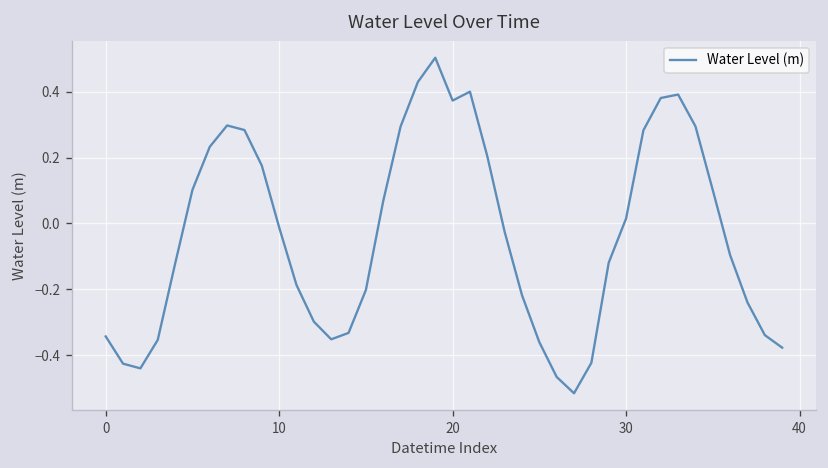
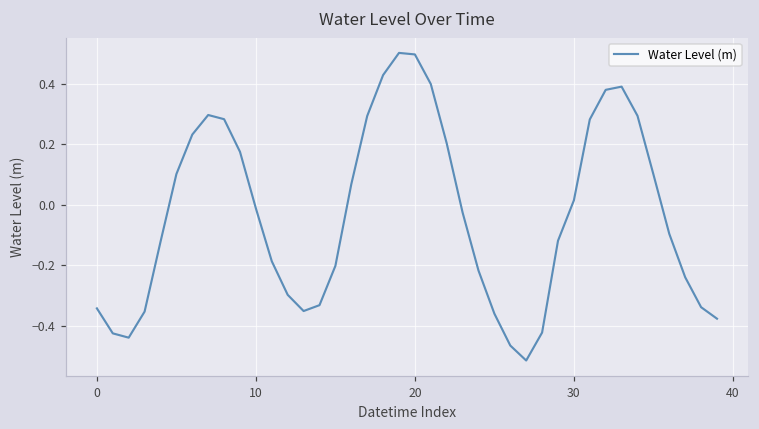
  {
    "0": -0.34,
    "10": -0.01,
-   "20": 0.37,
+   "20": 0.50,
    "30": 0.01
  }
